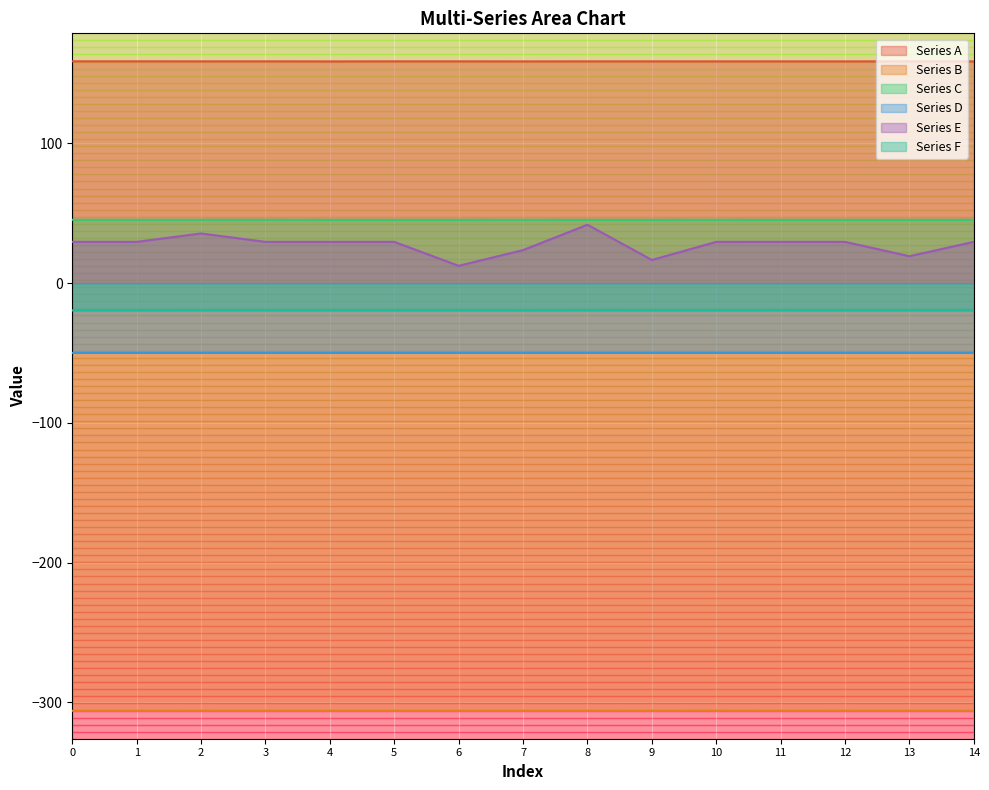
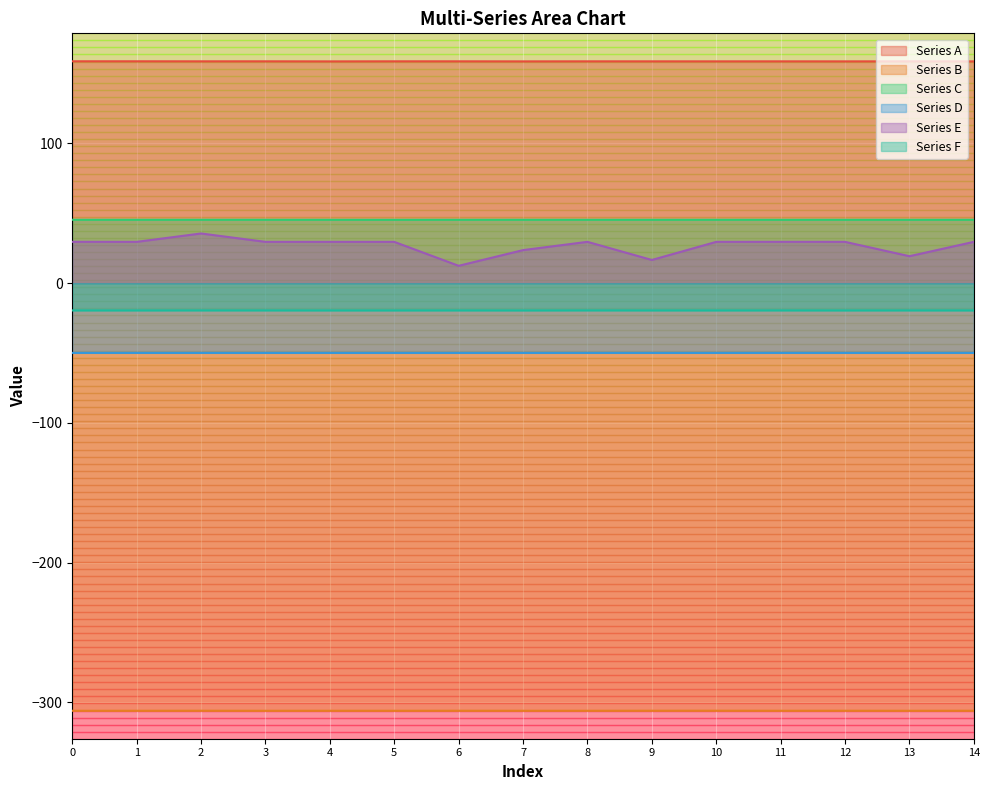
  {
    "Series E": {
      "0": 30,
      "1": 30,
      "2": 36,
      "3": 30,
      "4": 30,
      "5": 30,
      "6": 12,
      "7": 24,
-     "8": 42,
+     "8": 30,
      "9": 17,
      "10": 30,
      "11": 30,
      "12": 30,
      "13": 19,
      "14": 30
    }
  }
